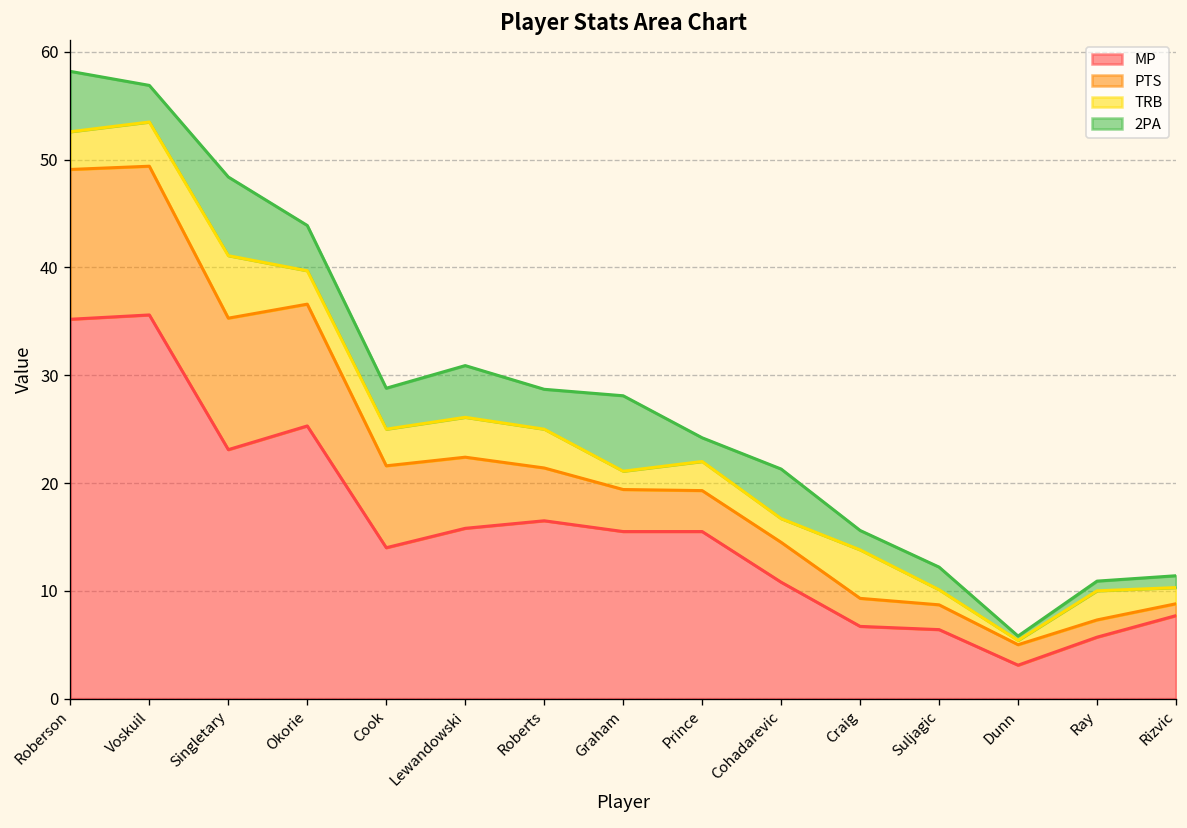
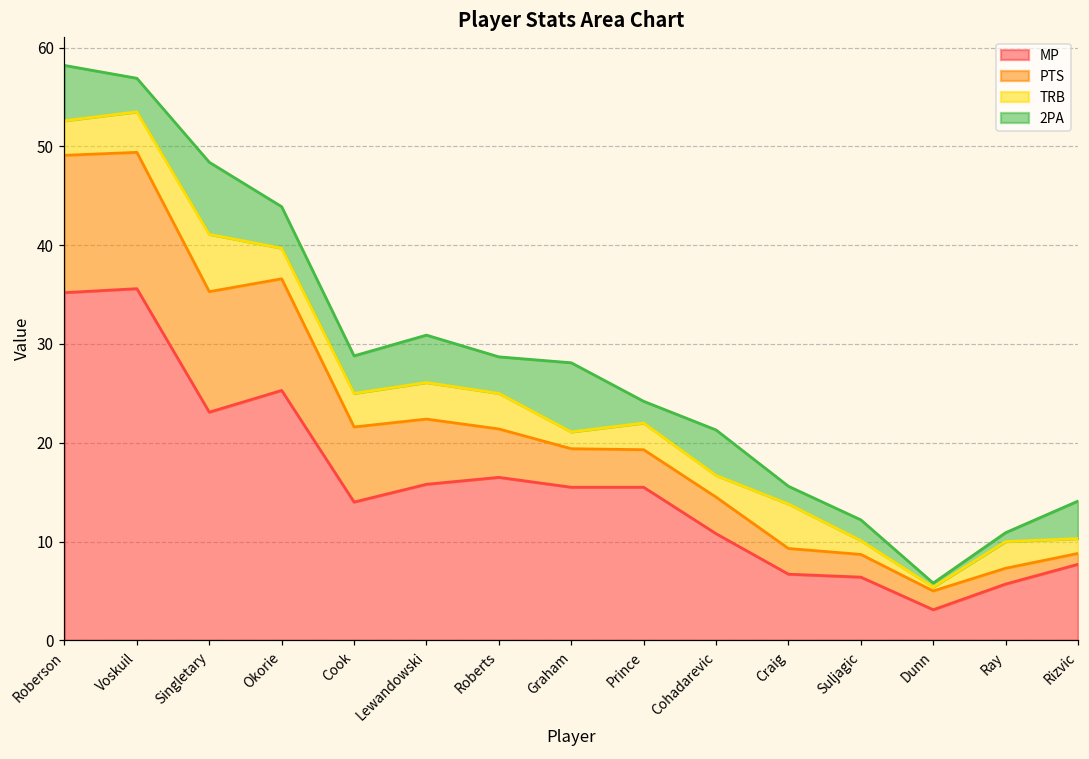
  {
    "MP": {
      "Roberson": 35,
      "Voskuil": 36,
      "Singletary": 23,
      "Okorie": 25,
      "Cook": 14,
      "Lewandowski": 16,
      "Roberts": 17,
      "Graham": 16,
      "Prince": 16,
      "Cohadarevic": 11,
      "Craig": 7,
      "Suljagic": 6,
      "Dunn": 3,
      "Ray": 6,
      "Rizvic": 8
    },
    "PTS": {
      "Roberson": 14,
      "Voskuil": 14,
      "Singletary": 12,
      "Okorie": 11,
      "Cook": 8,
      "Lewandowski": 7,
      "Roberts": 5,
      "Graham": 4,
      "Prince": 4,
      "Cohadarevic": 4,
      "Craig": 3,
      "Suljagic": 2,
      "Dunn": 2,
      "Ray": 2,
      "Rizvic": 1
    },
    "TRB": {
      "Roberson": 4,
      "Voskuil": 4,
      "Singletary": 6,
      "Okorie": 3,
      "Cook": 3,
      "Lewandowski": 4,
      "Roberts": 4,
      "Graham": 2,
      "Prince": 3,
      "Cohadarevic": 2,
      "Craig": 5,
      "Suljagic": 1,
      "Dunn": 0,
      "Ray": 3,
      "Rizvic": 2
    },
    "2PA": {
      "Roberson": 6,
      "Voskuil": 3,
      "Singletary": 7,
      "Okorie": 4,
      "Cook": 4,
      "Lewandowski": 5,
      "Roberts": 4,
      "Graham": 7,
      "Prince": 2,
      "Cohadarevic": 5,
      "Craig": 2,
      "Suljagic": 2,
      "Dunn": 0,
      "Ray": 1,
-     "Rizvic": 1
+     "Rizvic": 4
    }
  }
